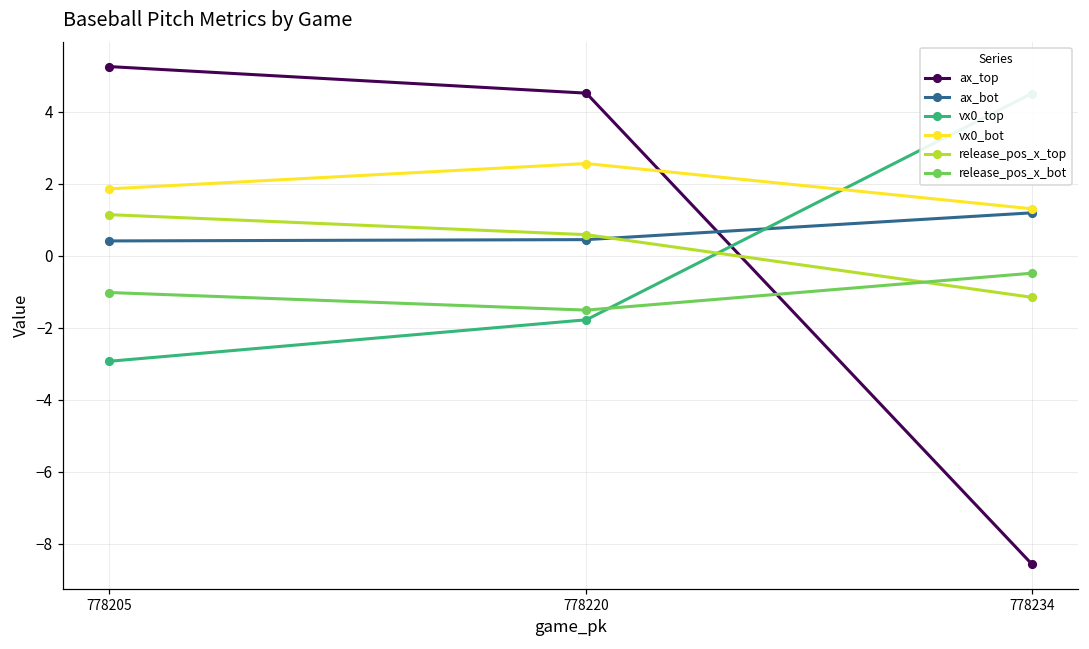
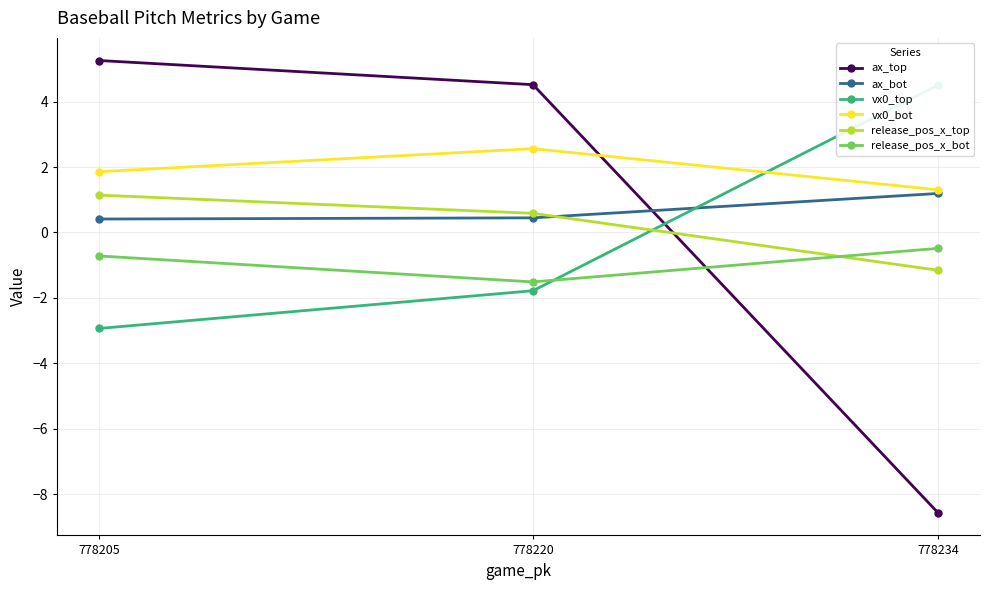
  {
    "ax_top": {
      "778205": 5.3,
      "778220": 4.5,
      "778234": -8.6
    },
    "ax_bot": {
      "778205": 0.4,
      "778220": 0.4,
      "778234": 1.2
    },
    "vx0_top": {
      "778205": -2.9,
      "778220": -1.8
    },
    "vx0_bot": {
      "778205": 1.9,
      "778220": 2.6,
      "778234": 1.3
    },
    "release_pos_x_top": {
      "778205": 1.1,
      "778220": 0.6,
      "778234": -1.2
    },
    "release_pos_x_bot": {
-     "778205": -1.0,
+     "778205": -0.7,
      "778220": -1.5,
      "778234": -0.5
    }
  }
